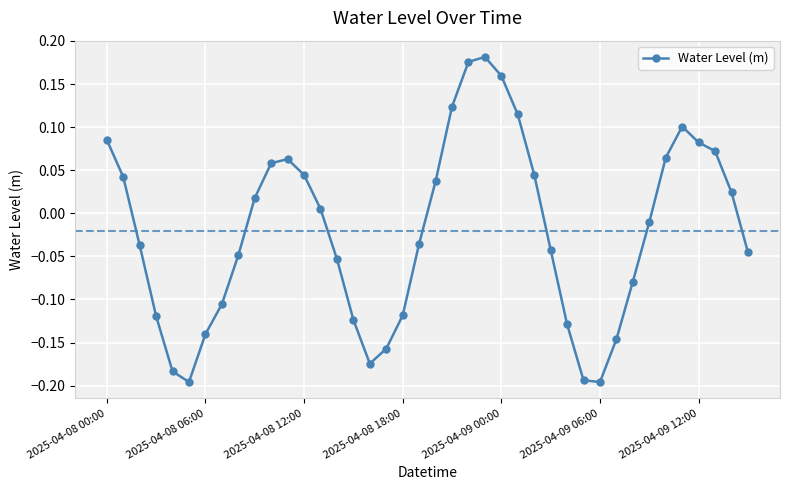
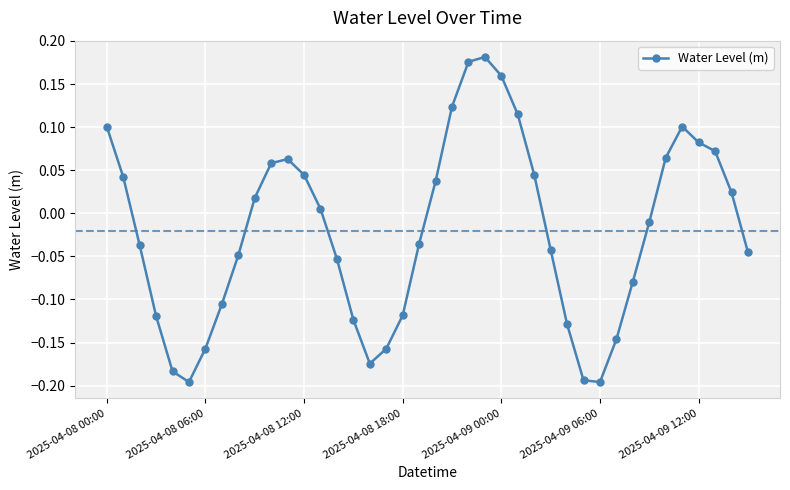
  {
-   "2025-04-08 00:00": 0.09,
-   "2025-04-08 06:00": -0.14,
+   "2025-04-08 00:00": 0.10,
+   "2025-04-08 06:00": -0.16,
    "2025-04-08 12:00": 0.04,
    "2025-04-08 18:00": -0.12,
    "2025-04-09 00:00": 0.16,
    "2025-04-09 06:00": -0.20,
    "2025-04-09 12:00": 0.08
  }
